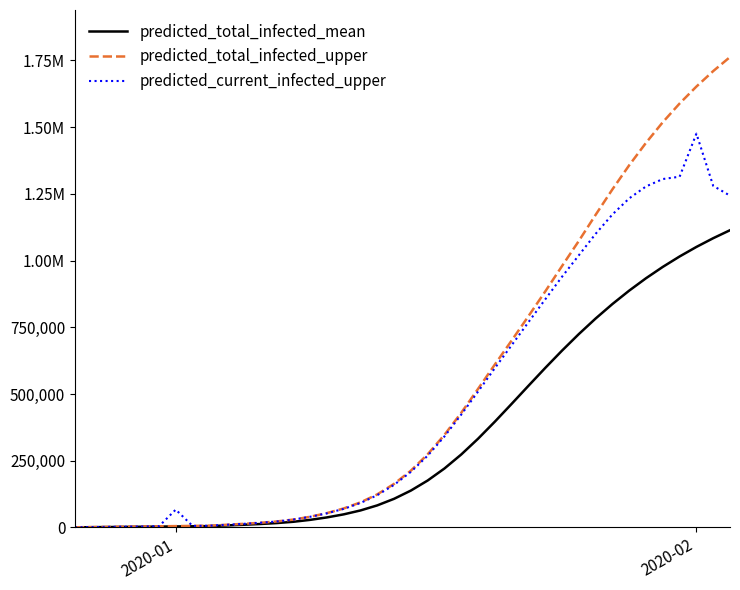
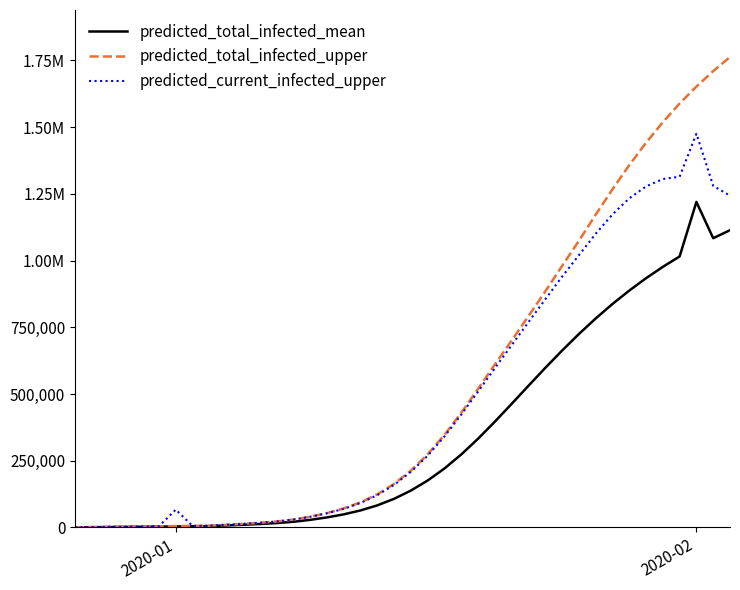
  {
    "predicted_total_infected_mean": {
-     "2020-02": "1,050,000"
+     "2020-02": "1,220,000"
    },
    "predicted_total_infected_upper": {
      "2020-02": "1,650,000"
    },
    "predicted_current_infected_upper": {
      "2020-01": "70,000",
      "2020-02": "1,480,000"
    }
  }
